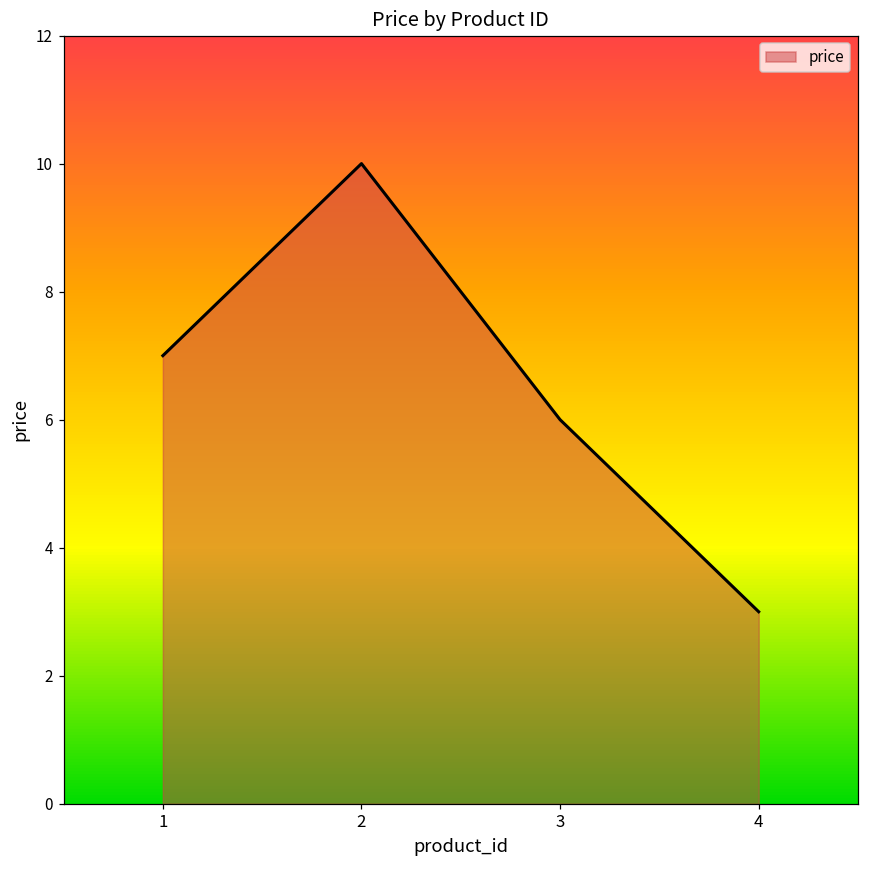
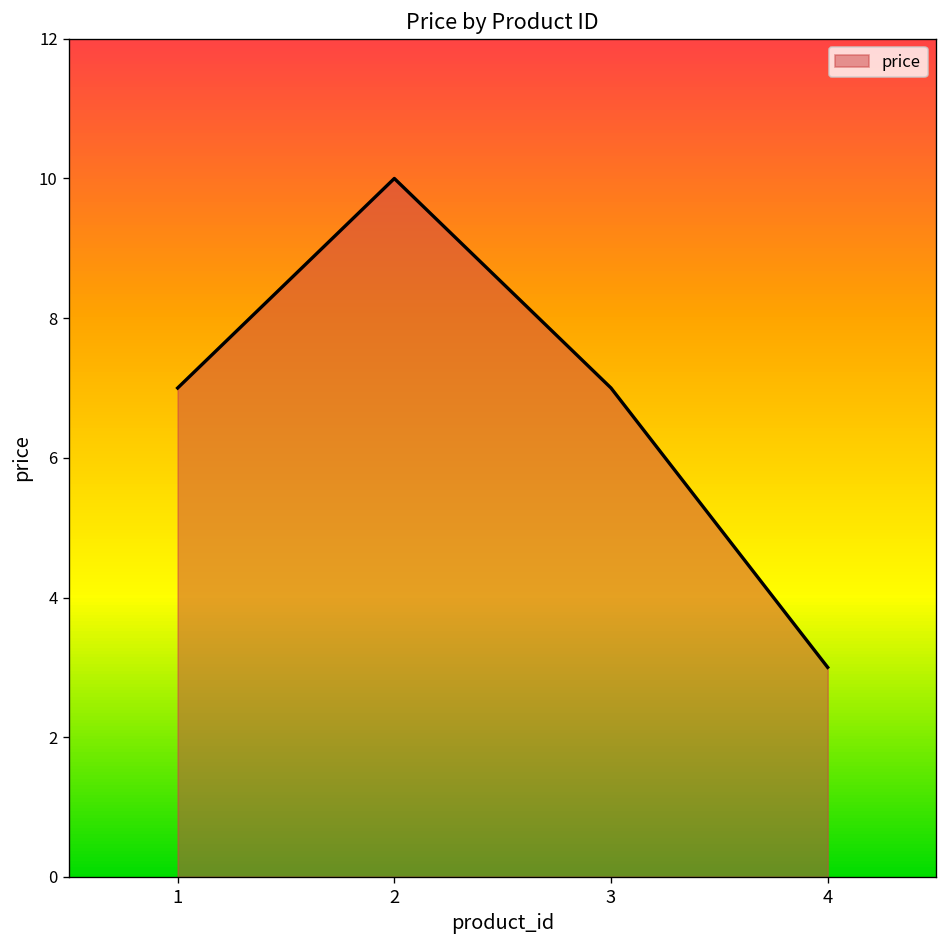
  {
    "1": 7,
    "2": 10,
-   "3": 6,
+   "3": 7,
    "4": 3
  }
